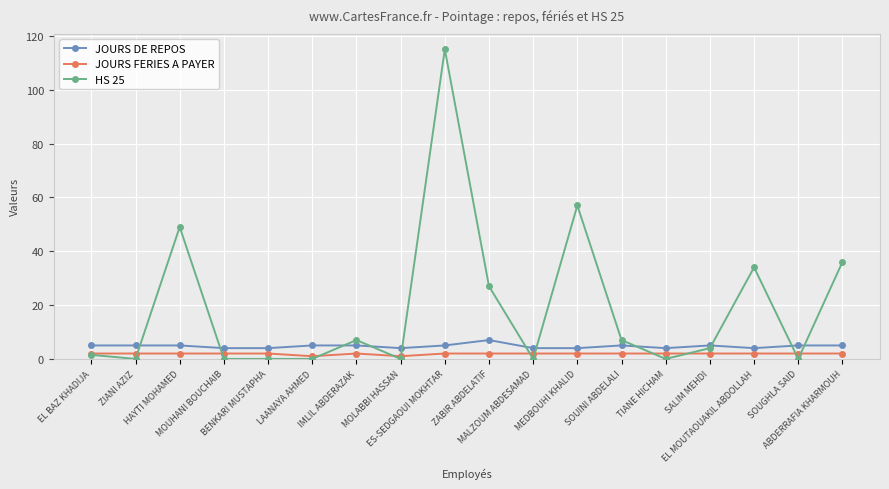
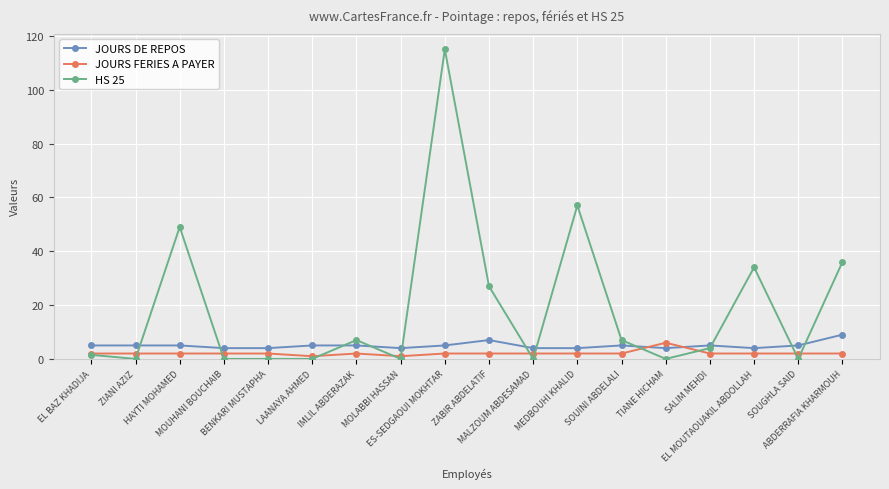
  {
    "JOURS DE REPOS": {
      "EL BAZ KHADIJA": 5,
      "ZIANI AZIZ": 5,
      "HAYTI MOHAMED": 5,
      "MOUHANI BOUCHAIB": 4,
      "BENKARI MUSTAPHA": 4,
      "LAANAYA AHMED": 5,
      "IMLIL ABDERAZAK": 5,
      "MOLABBI HASSAN": 4,
      "ES-SEDGAOUI MOKHTAR": 5,
      "ZABIR ABDELATIF": 7,
      "MALZOUM ABDESAMAD": 4,
      "MEDBOUHI KHALID": 4,
      "SOUINI ABDELALI": 5,
      "TIANE HICHAM": 4,
      "SALIM MEHDI": 5,
      "EL MOUTAOUAKIL ABDOLLAH": 4,
      "SOUGHLA SAID": 5,
-     "ABDERRAFIA KHARMOUH": 5
+     "ABDERRAFIA KHARMOUH": 9
    },
    "JOURS FERIES A PAYER": {
      "ZIANI AZIZ": 2,
      "HAYTI MOHAMED": 2,
      "MOUHANI BOUCHAIB": 2,
      "BENKARI MUSTAPHA": 2,
      "LAANAYA AHMED": 1,
      "IMLIL ABDERAZAK": 2,
      "MOLABBI HASSAN": 1,
      "ES-SEDGAOUI MOKHTAR": 2,
      "ZABIR ABDELATIF": 2,
      "MALZOUM ABDESAMAD": 2,
      "MEDBOUHI KHALID": 2,
      "SOUINI ABDELALI": 2,
-     "TIANE HICHAM": 2,
+     "TIANE HICHAM": 6,
      "SALIM MEHDI": 2,
      "EL MOUTAOUAKIL ABDOLLAH": 2,
      "SOUGHLA SAID": 2,
      "ABDERRAFIA KHARMOUH": 2
    },
    "HS 25": {
      "ZIANI AZIZ": 0,
      "HAYTI MOHAMED": 49,
      "MOUHANI BOUCHAIB": 0,
      "BENKARI MUSTAPHA": 0,
      "LAANAYA AHMED": 0,
      "IMLIL ABDERAZAK": 7,
      "MOLABBI HASSAN": 0,
      "ES-SEDGAOUI MOKHTAR": 115,
      "ZABIR ABDELATIF": 27,
      "MALZOUM ABDESAMAD": 0,
      "MEDBOUHI KHALID": 57,
      "SOUINI ABDELALI": 7,
      "TIANE HICHAM": 0,
      "SALIM MEHDI": 4,
      "EL MOUTAOUAKIL ABDOLLAH": 34,
      "SOUGHLA SAID": 0,
      "ABDERRAFIA KHARMOUH": 36
    }
  }
